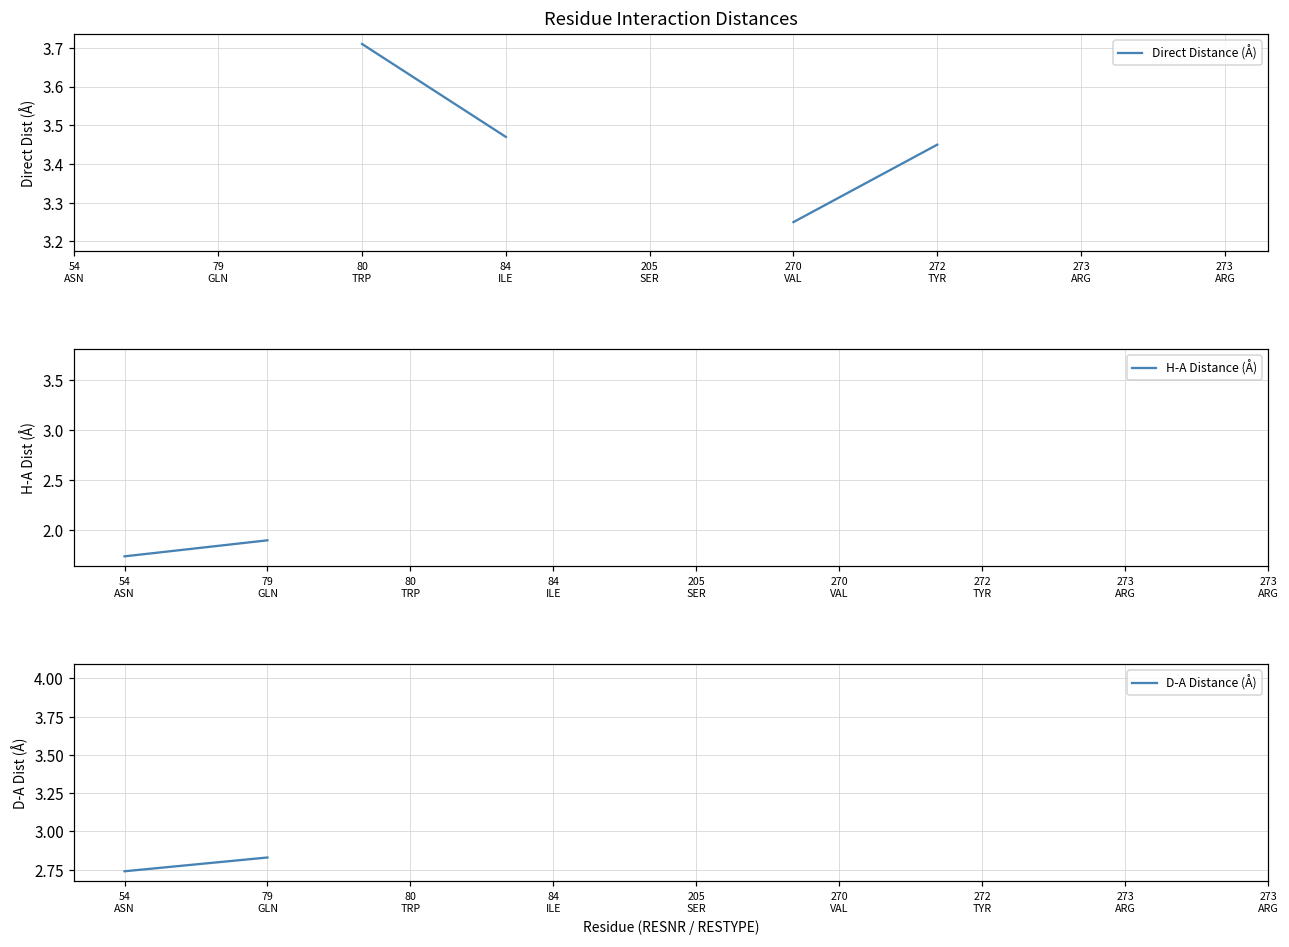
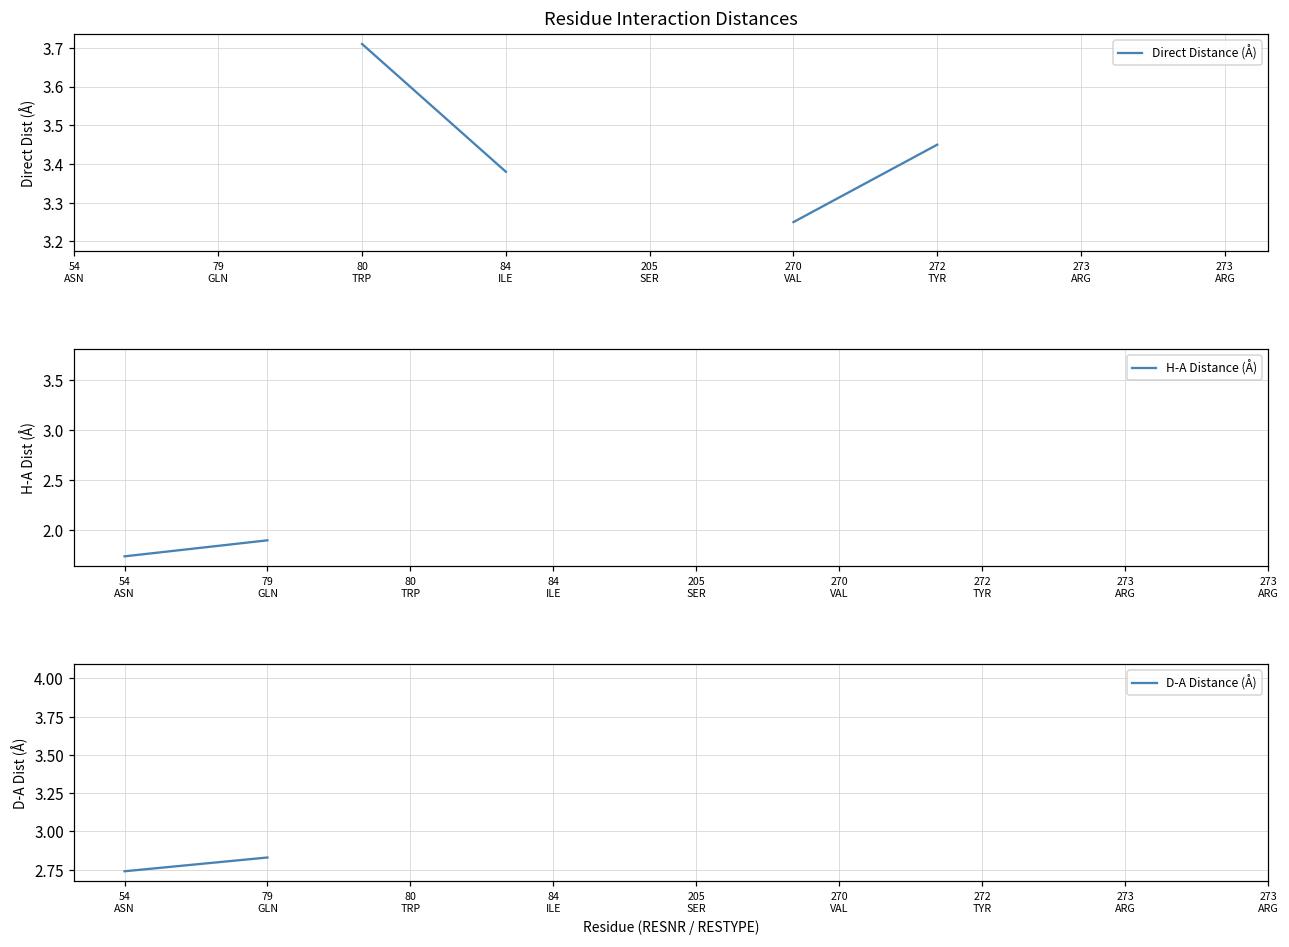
  {
    "Residue Interaction Distances": {
      "80 TRP": 3.71,
-     "84 ILE": 3.47,
+     "84 ILE": 3.38,
      "270 VAL": 3.25,
      "272 TYR": 3.45,
      "273 ARG": 3.20
    }
  }
